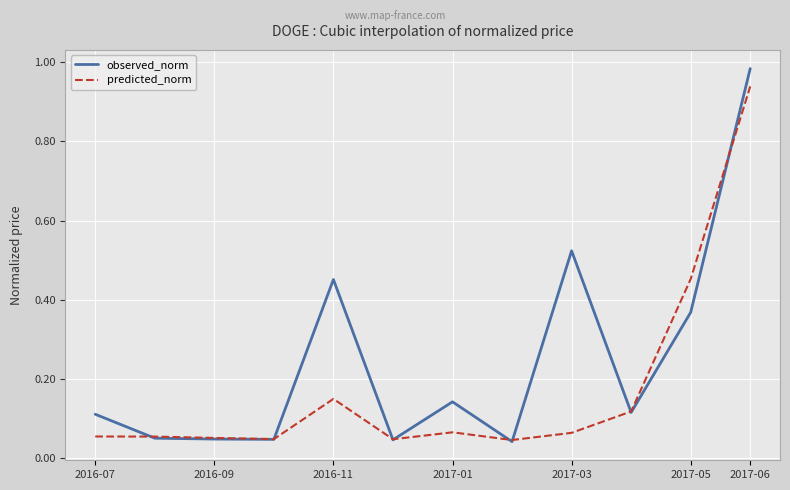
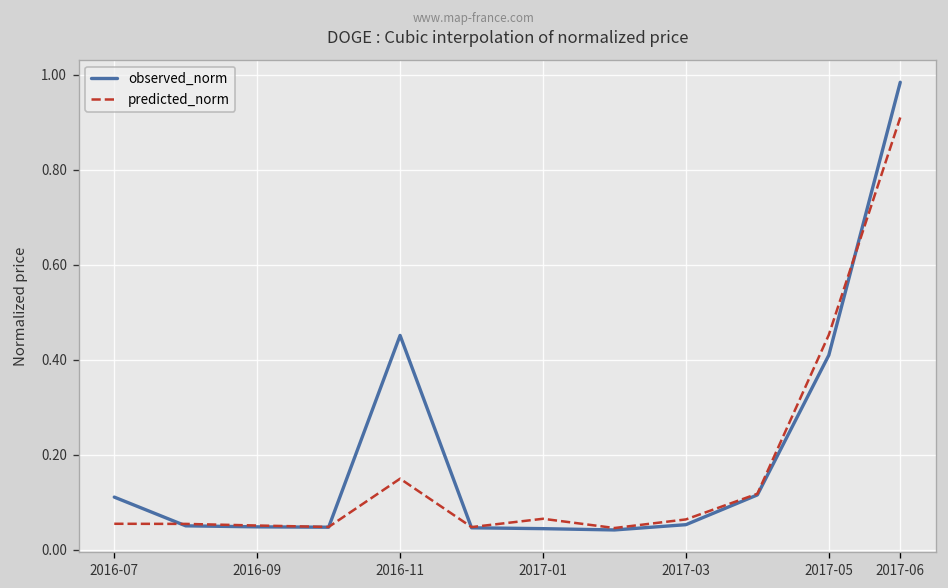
  {
    "observed_norm": {
      "2016-07": 0.11,
      "2016-11": 0.45,
-     "2017-01": 0.14,
-     "2017-03": 0.52,
-     "2017-05": 0.37,
+     "2017-01": 0.04,
+     "2017-03": 0.05,
+     "2017-05": 0.41,
      "2017-06": 0.98
    },
    "predicted_norm": {
      "2016-07": 0.05,
      "2016-11": 0.15,
      "2017-01": 0.06,
      "2017-03": 0.06,
      "2017-05": 0.45,
-     "2017-06": 0.94
+     "2017-06": 0.91
    }
  }
